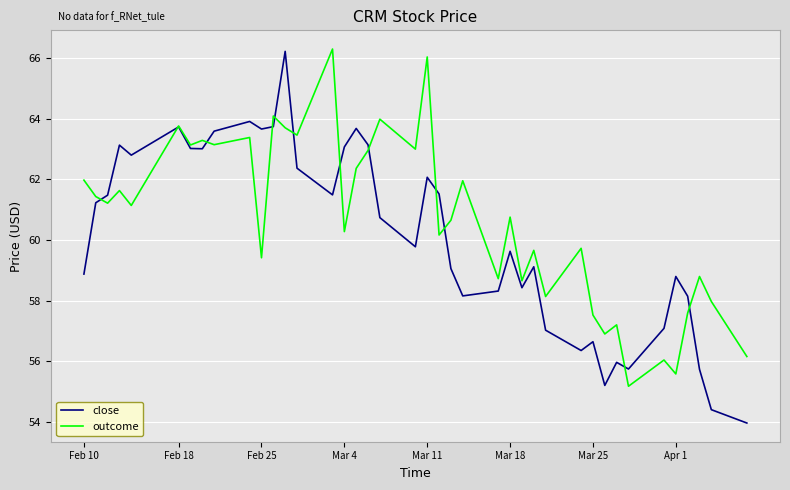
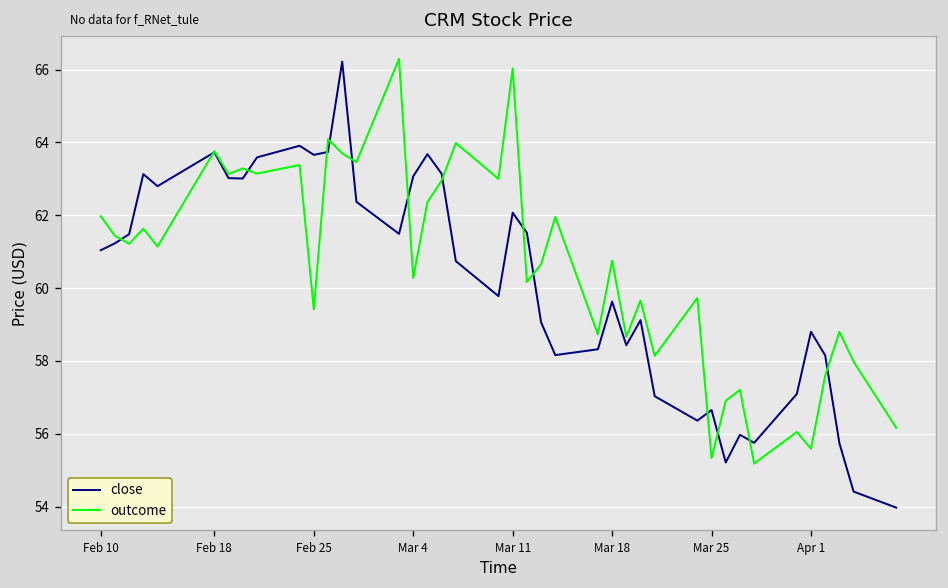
  {
    "close": {
-     "Feb 10": 58.9,
+     "Feb 10": 61.0,
      "Feb 25": 63.7,
      "Mar 4": 63.1,
      "Mar 11": 62.1,
      "Mar 18": 59.6,
      "Mar 25": 56.7,
      "Apr 1": 58.8
    },
    "outcome": {
      "Feb 10": 62.0,
      "Feb 25": 59.4,
      "Mar 4": 60.3,
      "Mar 11": 66.0,
      "Mar 18": 60.8,
-     "Mar 25": 57.5,
+     "Mar 25": 55.3,
      "Apr 1": 55.6
    }
  }
